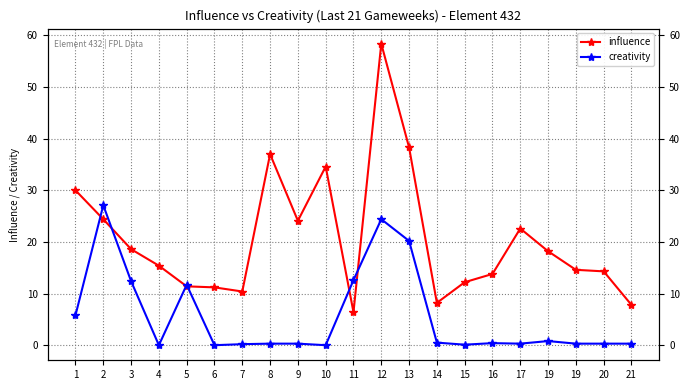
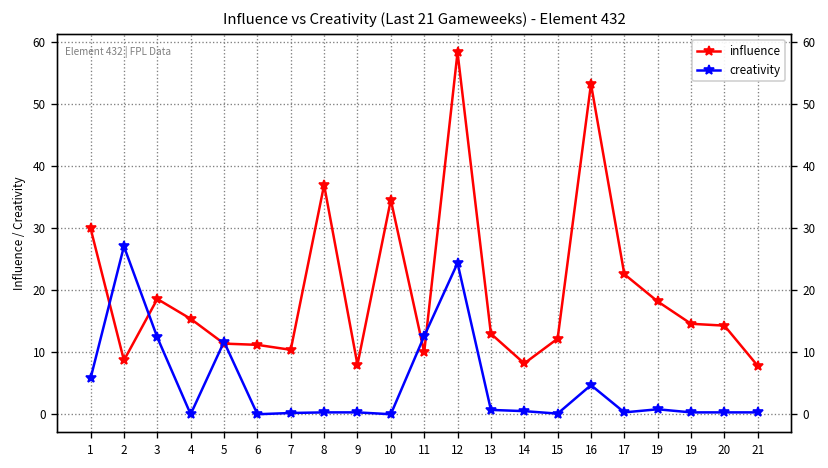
  {
    "influence": {
      "1": 30,
-     "2": 24,
+     "2": 9,
      "3": 19,
      "4": 15,
      "6": 11,
      "7": 10,
      "8": 37,
-     "9": 24,
+     "9": 8,
      "10": 35,
-     "11": 6,
+     "11": 10,
      "12": 58,
-     "13": 38,
+     "13": 13,
      "14": 8,
      "15": 12,
-     "16": 14,
+     "16": 53,
      "17": 23,
      "20": 14,
      "21": 8
    },
    "creativity": {
      "1": 6,
      "2": 27,
      "3": 12,
      "4": 0,
      "6": 0,
      "7": 0,
      "8": 0,
      "9": 0,
      "10": 0,
      "11": 13,
      "12": 24,
-     "13": 20,
+     "13": 1,
      "14": 1,
      "15": 0,
-     "16": 0,
+     "16": 5,
      "17": 0,
      "20": 0,
      "21": 0
    }
  }
